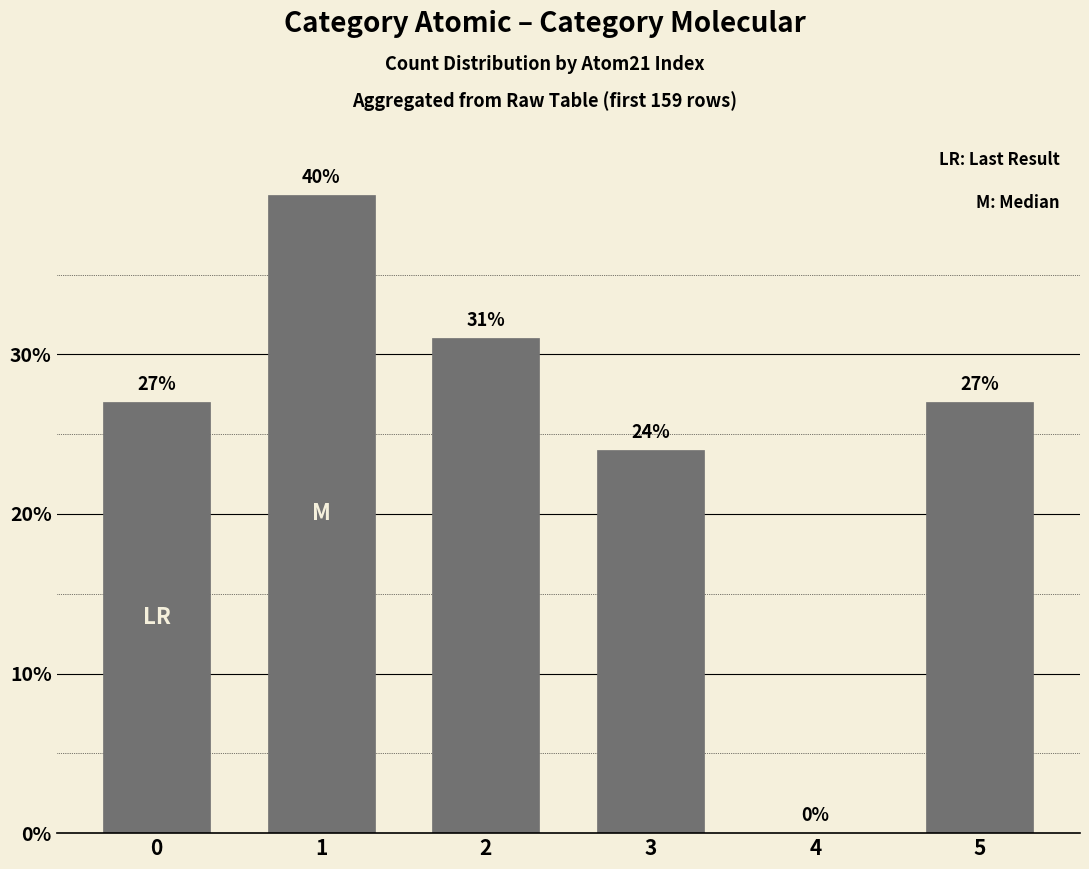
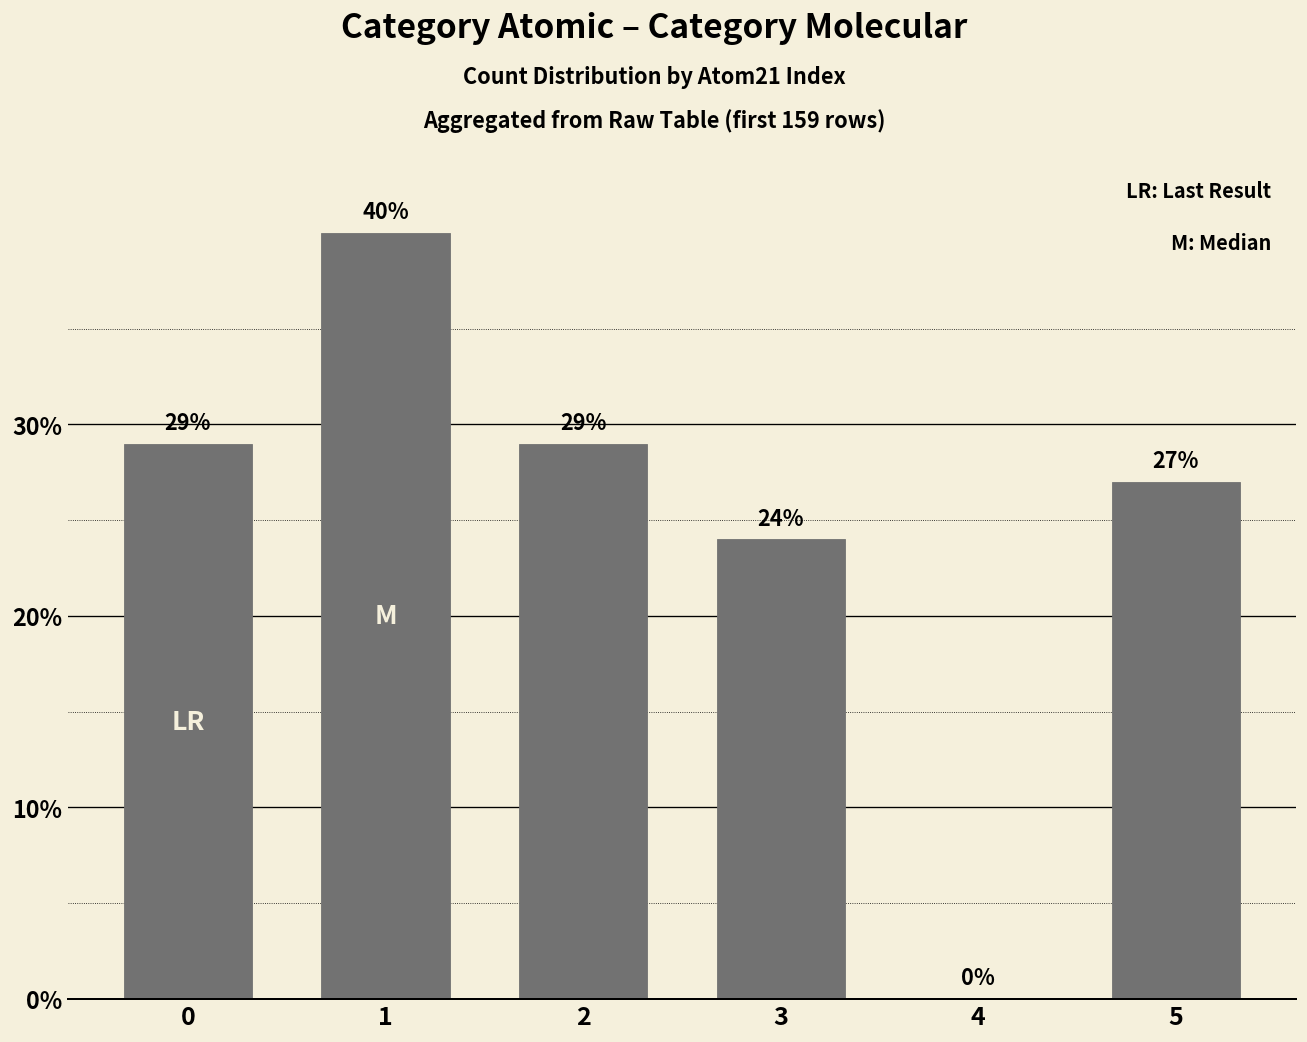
  {
-   "0": "27%",
+   "0": "29%",
    "1": "40%",
-   "2": "31%",
+   "2": "29%",
    "3": "24%",
    "4": "0%",
    "5": "27%"
  }
